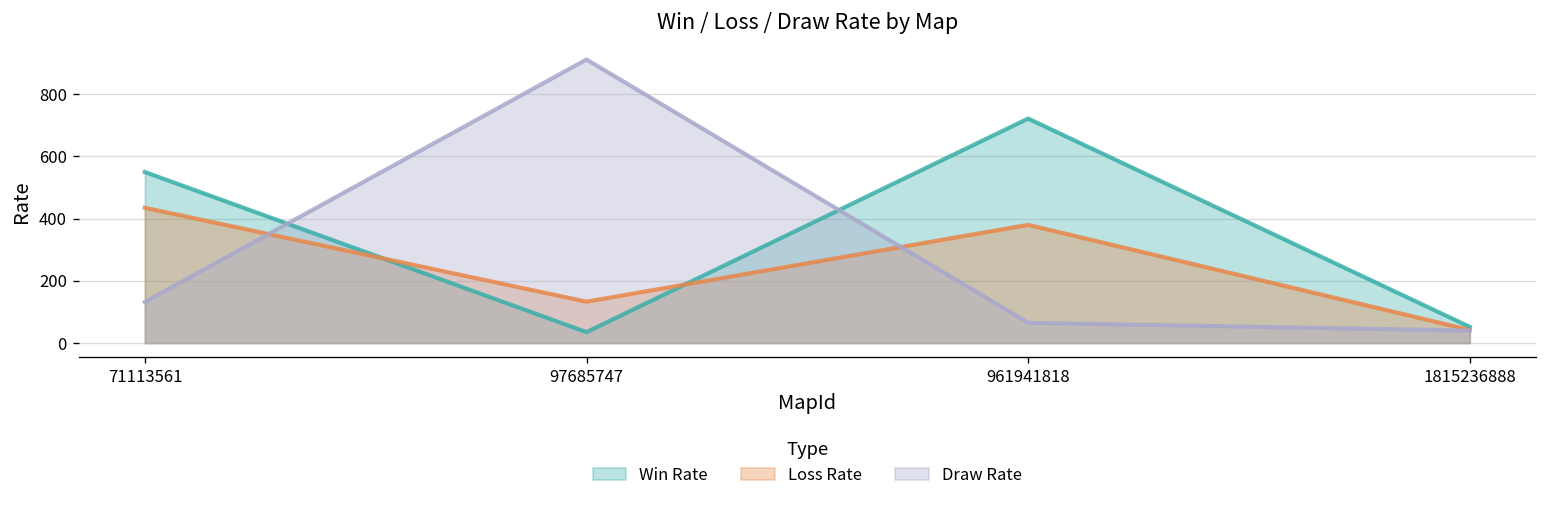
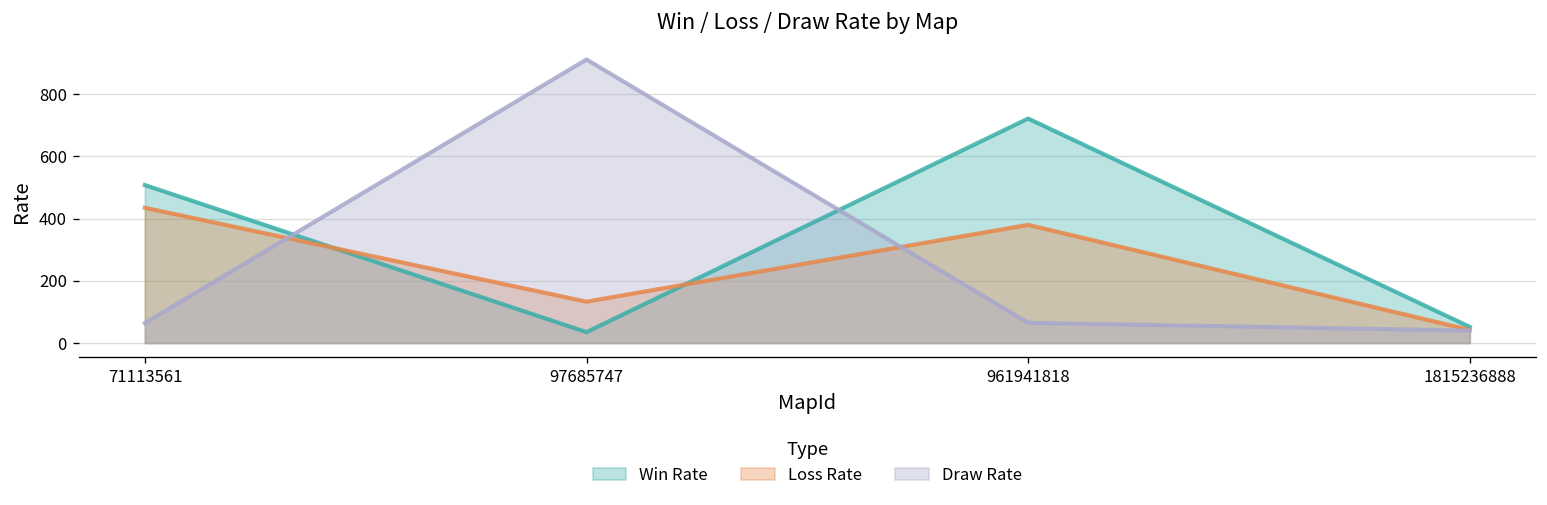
  {
    "Win Rate": {
-     "71113561": 550,
+     "71113561": 510,
      "97685747": 40,
      "961941818": 720,
      "1815236888": 50
    },
    "Loss Rate": {
      "71113561": 440,
      "97685747": 130,
      "961941818": 380
    },
    "Draw Rate": {
-     "71113561": 130,
+     "71113561": 60,
      "97685747": 910,
      "961941818": 70
    }
  }
